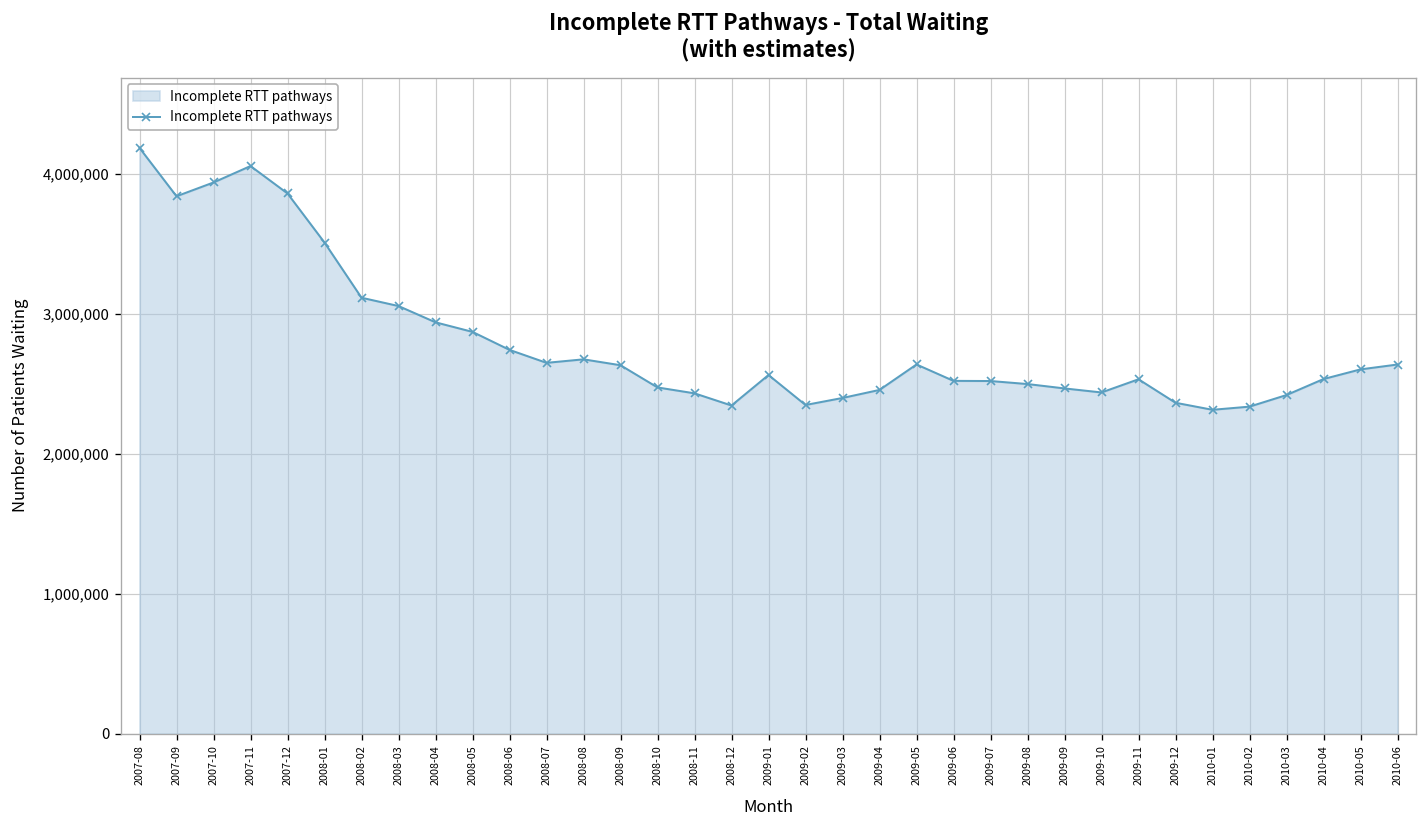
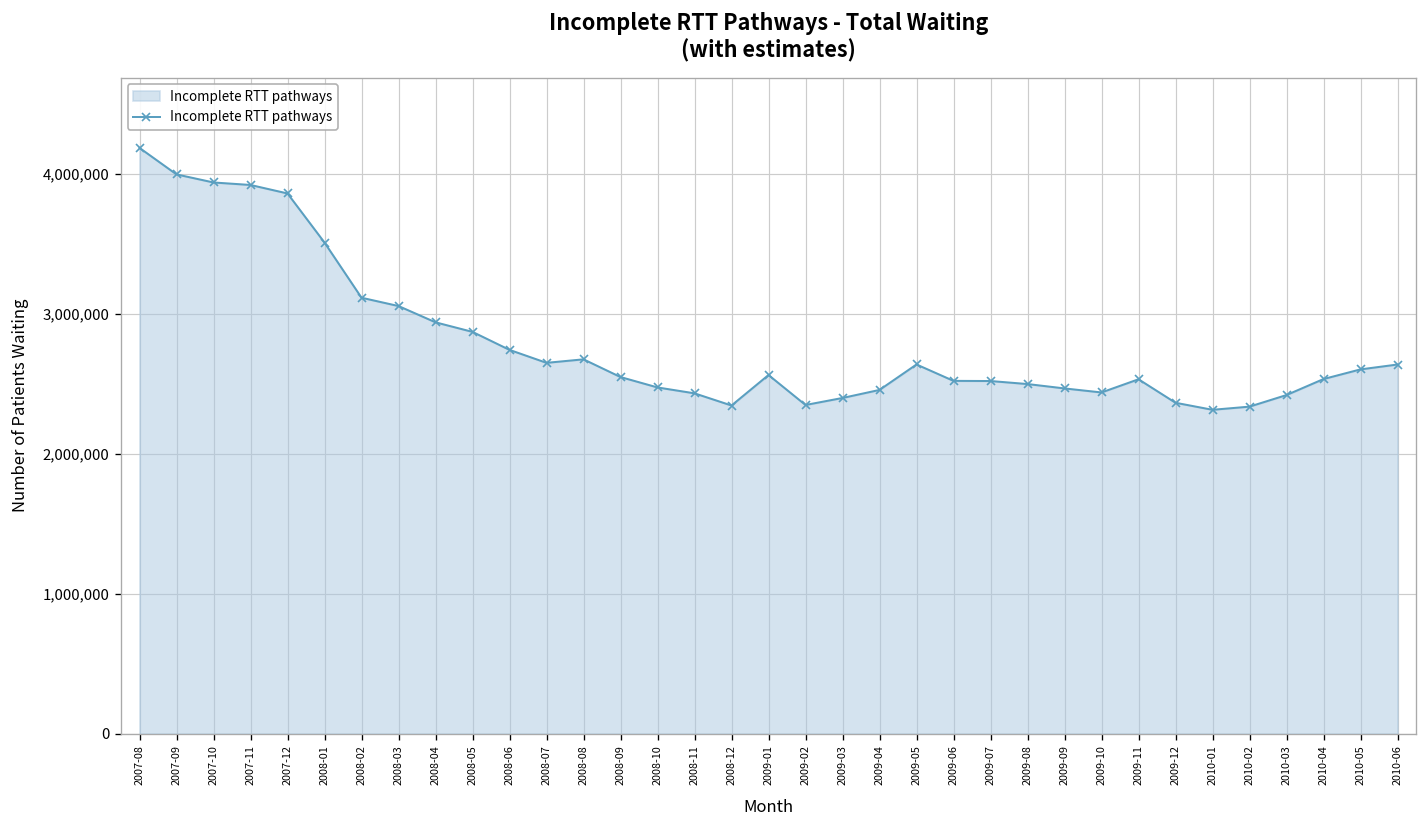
  {
    "2007-08": "4,190,000",
-   "2007-09": "3,840,000",
+   "2007-09": "4,000,000",
    "2007-10": "3,940,000",
-   "2007-11": "4,060,000",
+   "2007-11": "3,920,000",
    "2007-12": "3,860,000",
    "2008-01": "3,510,000",
    "2008-02": "3,120,000",
    "2008-03": "3,060,000",
    "2008-04": "2,940,000",
    "2008-05": "2,870,000",
    "2008-06": "2,740,000",
    "2008-07": "2,650,000",
    "2008-08": "2,680,000",
-   "2008-09": "2,630,000",
+   "2008-09": "2,550,000",
    "2008-10": "2,470,000",
    "2008-11": "2,430,000",
    "2008-12": "2,350,000",
    "2009-01": "2,560,000",
    "2009-02": "2,350,000",
    "2009-03": "2,400,000",
    "2009-04": "2,460,000",
    "2009-05": "2,640,000",
    "2009-06": "2,520,000",
    "2009-07": "2,520,000",
    "2009-08": "2,500,000",
    "2009-09": "2,470,000",
    "2009-10": "2,440,000",
    "2009-11": "2,530,000",
    "2009-12": "2,370,000",
    "2010-01": "2,320,000",
    "2010-02": "2,340,000",
    "2010-03": "2,420,000",
    "2010-04": "2,530,000",
    "2010-05": "2,600,000",
    "2010-06": "2,640,000"
  }
